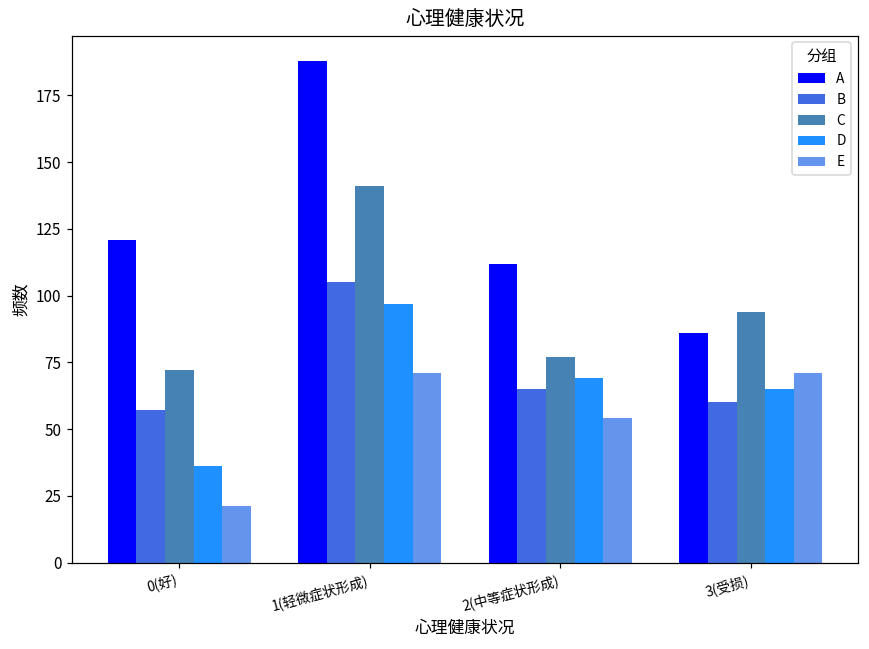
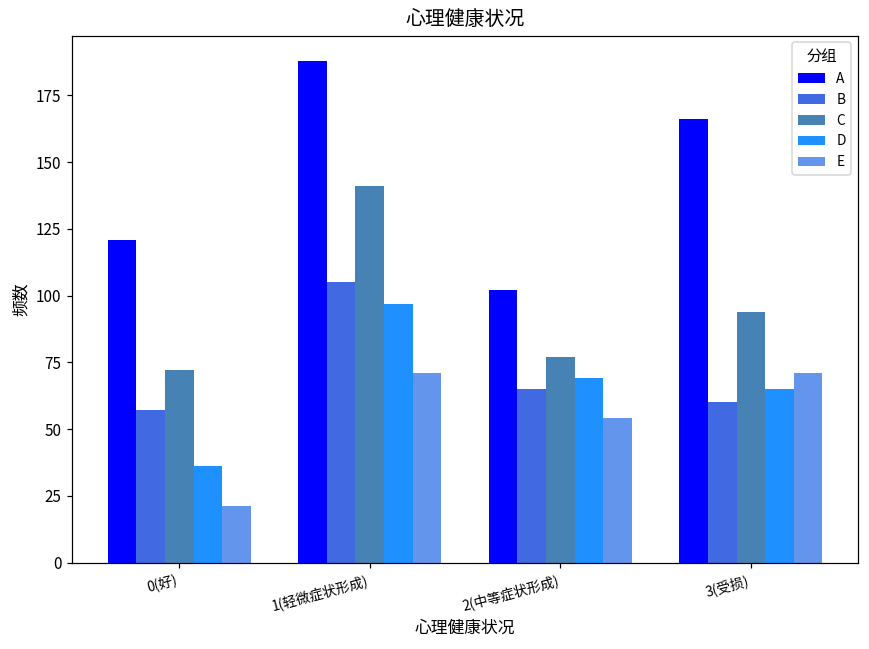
  {
    "A": {
      "0(好)": 121,
      "1(轻微症状形成)": 188,
-     "2(中等症状形成)": 112,
-     "3(受损)": 86
+     "2(中等症状形成)": 102,
+     "3(受损)": 166
    },
    "D": {
      "0(好)": 36,
      "1(轻微症状形成)": 97,
      "2(中等症状形成)": 69,
      "3(受损)": 65
    }
  }
